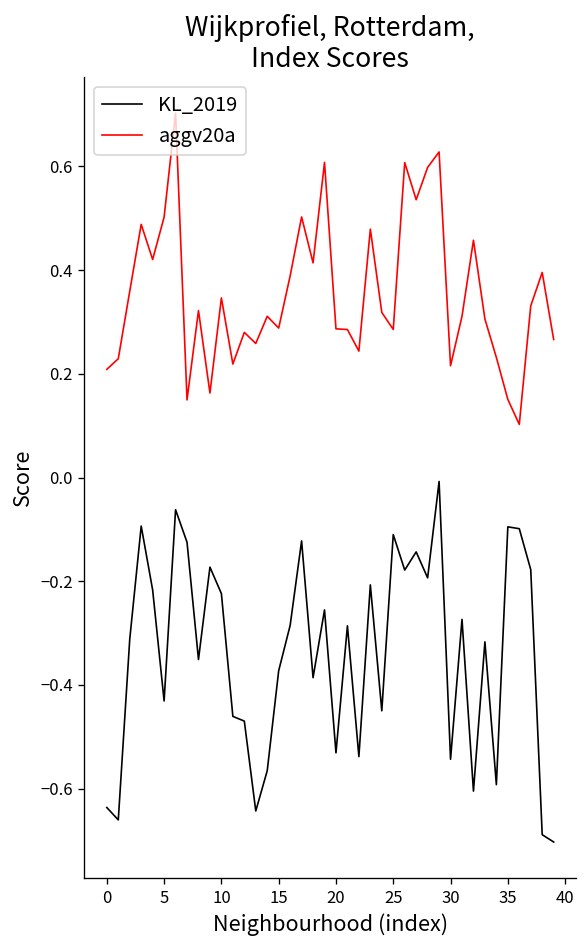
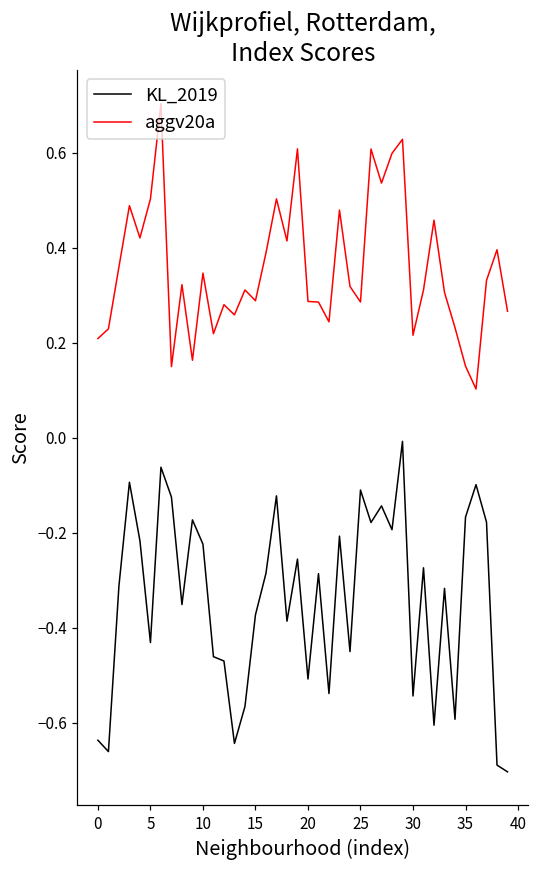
  {
    "KL_2019": {
      "0": -0.64,
      "5": -0.43,
      "10": -0.22,
      "15": -0.37,
-     "20": -0.53,
+     "20": -0.51,
      "25": -0.11,
      "30": -0.54,
-     "35": -0.10
+     "35": -0.17
    },
    "aggv20a": {
      "0": 0.21,
      "5": 0.50,
      "10": 0.35,
      "15": 0.29,
      "20": 0.29,
      "25": 0.29,
      "30": 0.22,
      "35": 0.15
    }
  }
